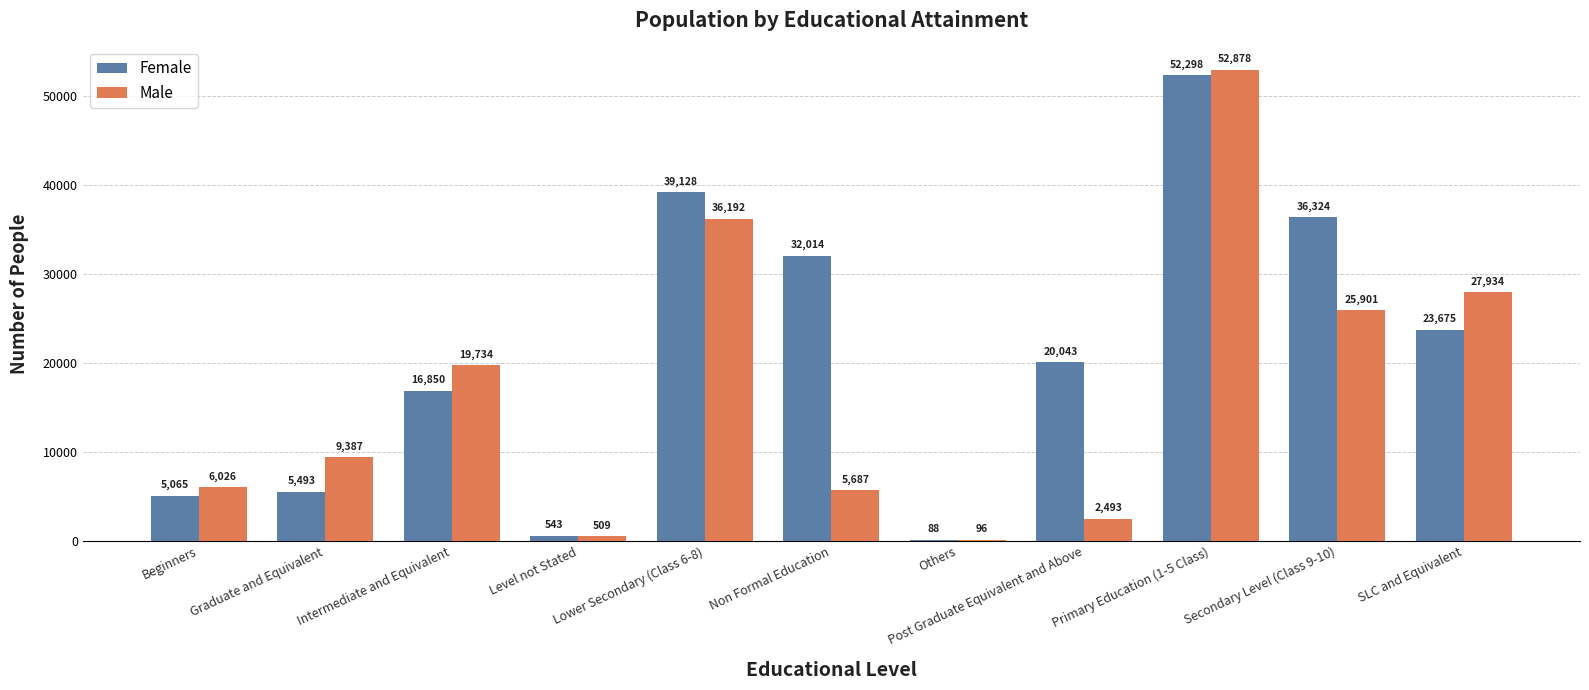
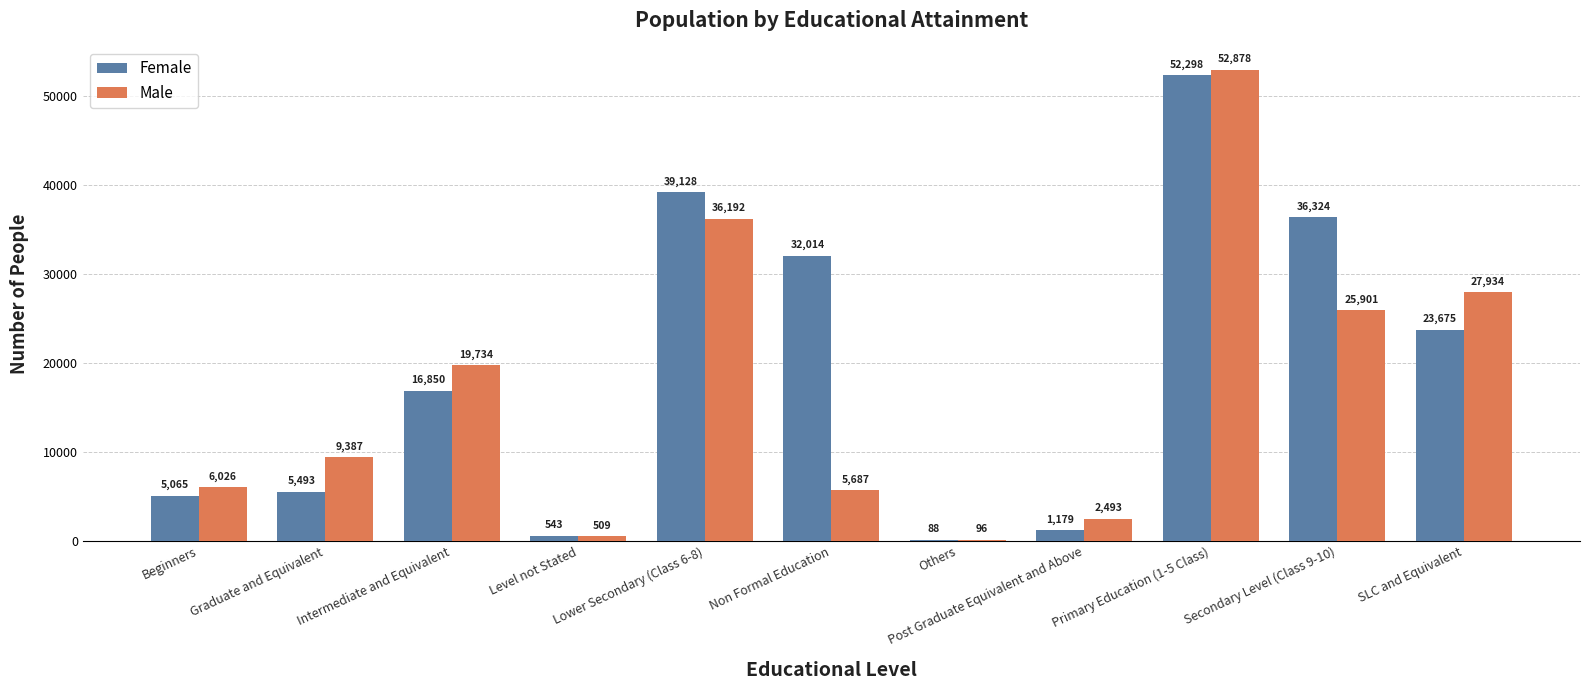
  {
    "Female": {
      "Beginners": "5,065",
      "Graduate and Equivalent": "5,493",
      "Intermediate and Equivalent": "16,850",
      "Level not Stated": "543",
      "Lower Secondary (Class 6-8)": "39,128",
      "Non Formal Education": "32,014",
      "Others": "88",
-     "Post Graduate Equivalent and Above": "20,043",
+     "Post Graduate Equivalent and Above": "1,179",
      "Primary Education (1-5 Class)": "52,298",
      "Secondary Level (Class 9-10)": "36,324",
      "SLC and Equivalent": "23,675"
    },
    "Male": {
      "Beginners": "6,026",
      "Graduate and Equivalent": "9,387",
      "Intermediate and Equivalent": "19,734",
      "Level not Stated": "509",
      "Lower Secondary (Class 6-8)": "36,192",
      "Non Formal Education": "5,687",
      "Others": "96",
      "Post Graduate Equivalent and Above": "2,493",
      "Primary Education (1-5 Class)": "52,878",
      "Secondary Level (Class 9-10)": "25,901",
      "SLC and Equivalent": "27,934"
    }
  }
